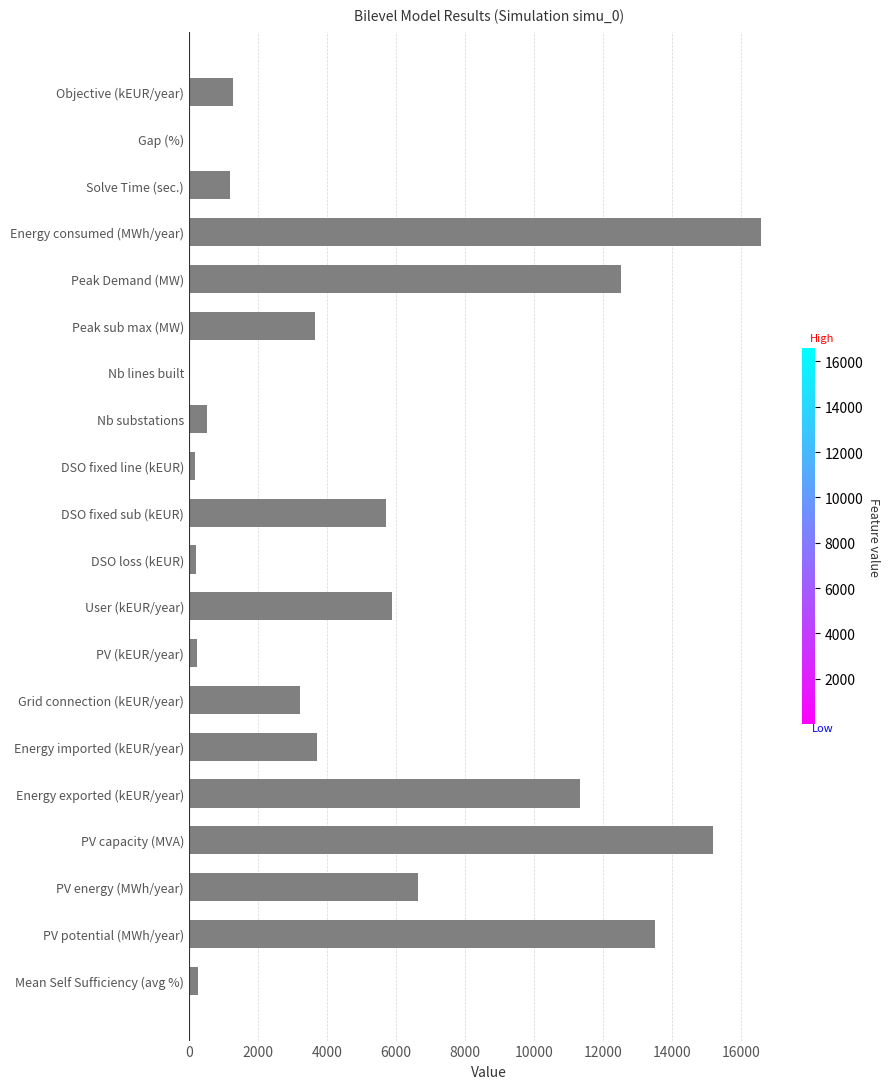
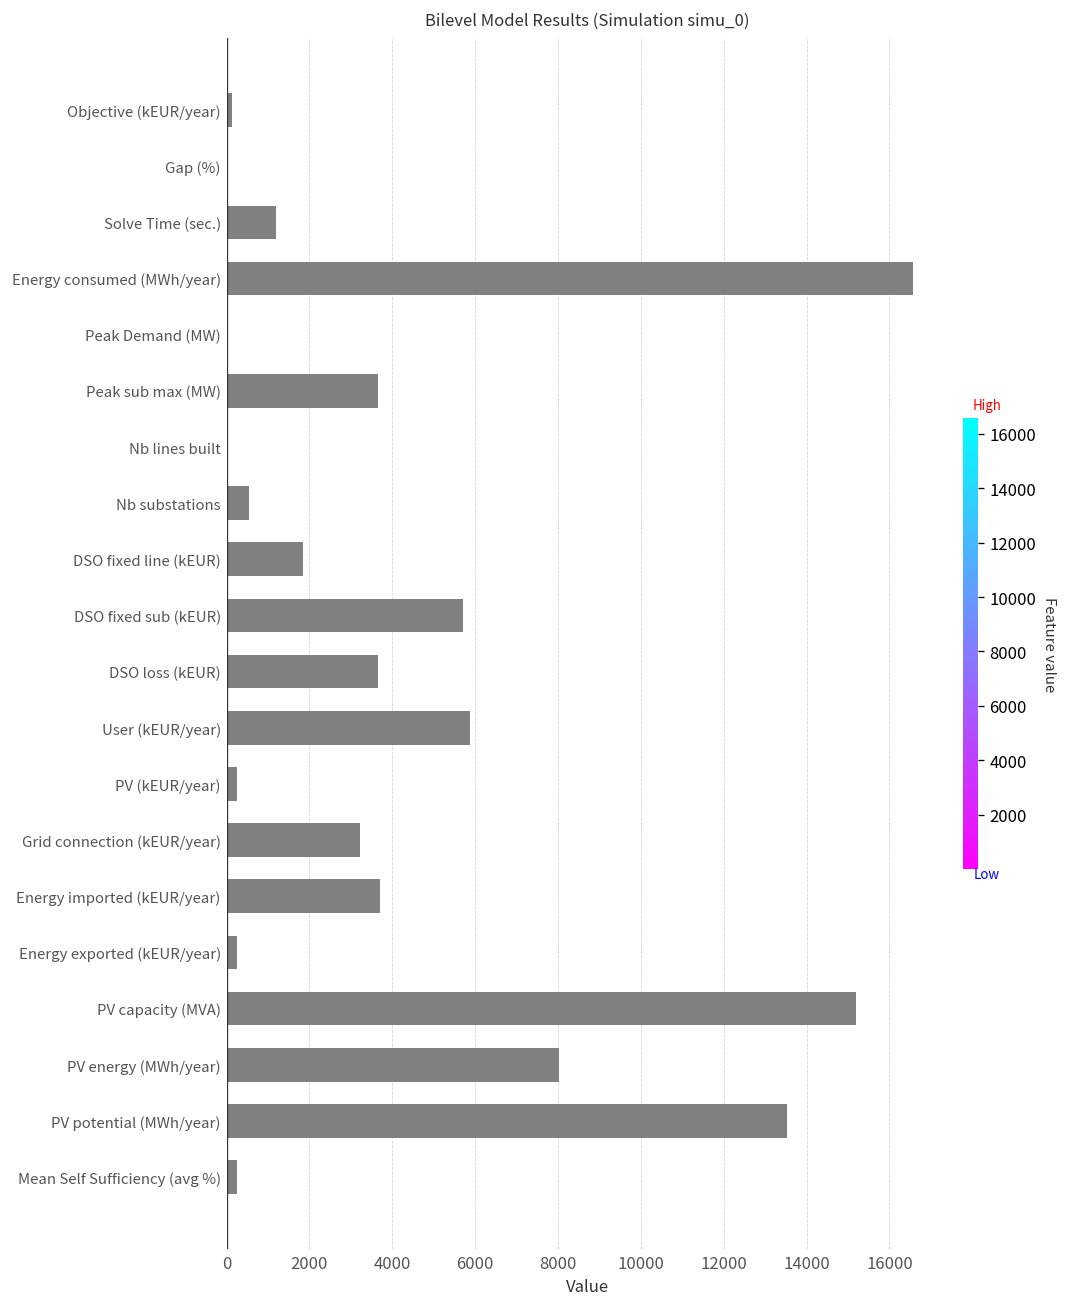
  {
-   "Objective (kEUR/year)": 1300,
+   "Objective (kEUR/year)": 100,
    "Solve Time (sec.)": 1200,
    "Energy consumed (MWh/year)": 16600,
-   "Peak Demand (MW)": 12500,
+   "Peak Demand (MW)": 0,
    "Peak sub max (MW)": 3700,
    "Nb substations": 500,
-   "DSO fixed line (kEUR)": 200,
+   "DSO fixed line (kEUR)": 1900,
    "DSO fixed sub (kEUR)": 5700,
-   "DSO loss (kEUR)": 200,
+   "DSO loss (kEUR)": 3600,
    "User (kEUR/year)": 5900,
    "PV (kEUR/year)": 200,
    "Grid connection (kEUR/year)": 3200,
    "Energy imported (kEUR/year)": 3700,
-   "Energy exported (kEUR/year)": 11300,
+   "Energy exported (kEUR/year)": 200,
    "PV capacity (MVA)": 15200,
-   "PV energy (MWh/year)": 6600,
+   "PV energy (MWh/year)": 8000,
    "PV potential (MWh/year)": 13500,
    "Mean Self Sufficiency (avg %)": 300
  }
